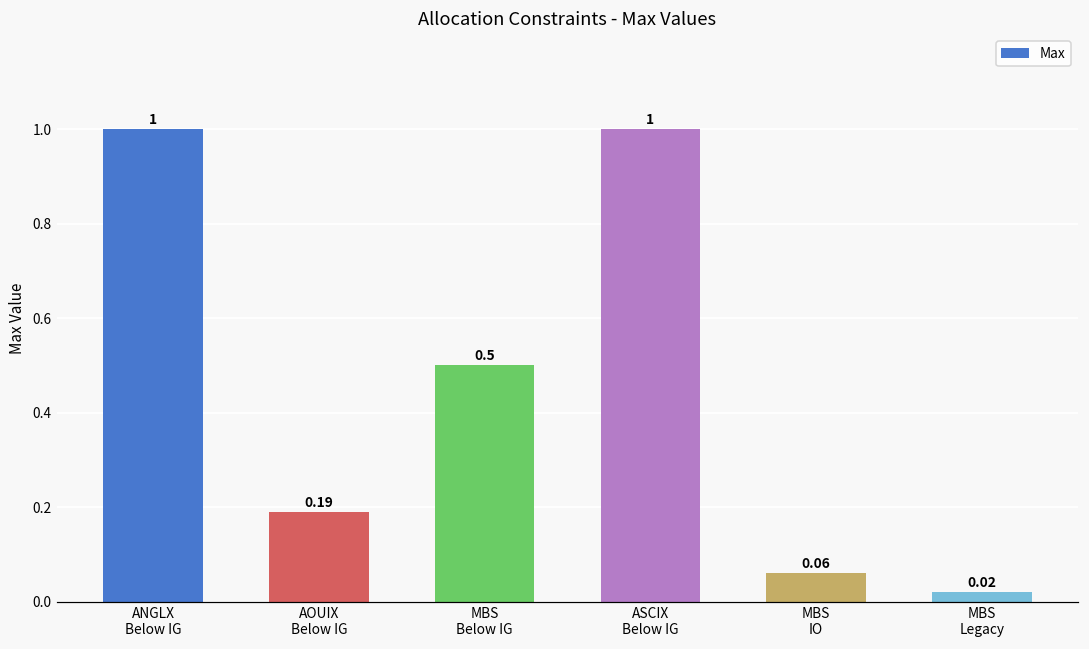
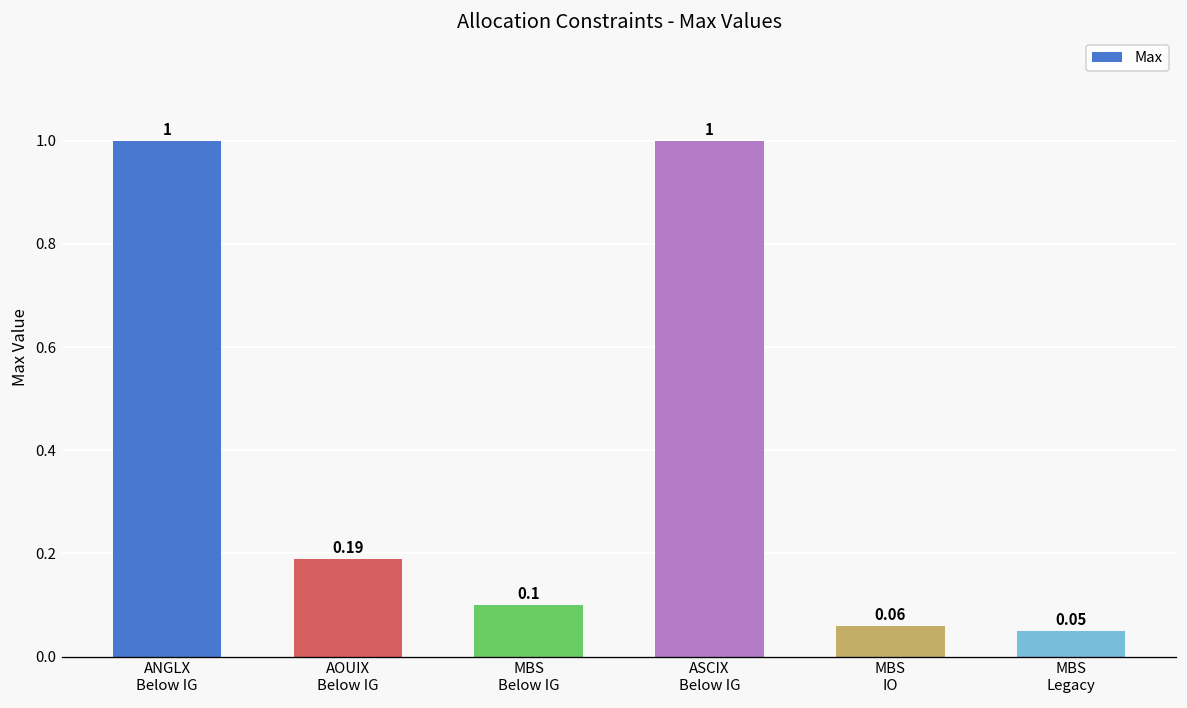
  {
    "ANGLX Below IG": 1,
    "AOUIX Below IG": 0.19,
-   "MBS Below IG": 0.5,
+   "MBS Below IG": 0.1,
    "ASCIX Below IG": 1,
    "MBS IO": 0.06,
-   "MBS Legacy": 0.02
+   "MBS Legacy": 0.05
  }
